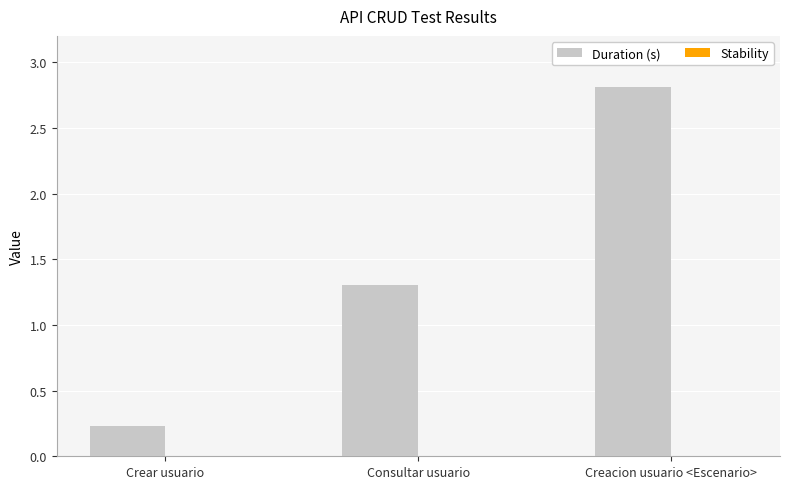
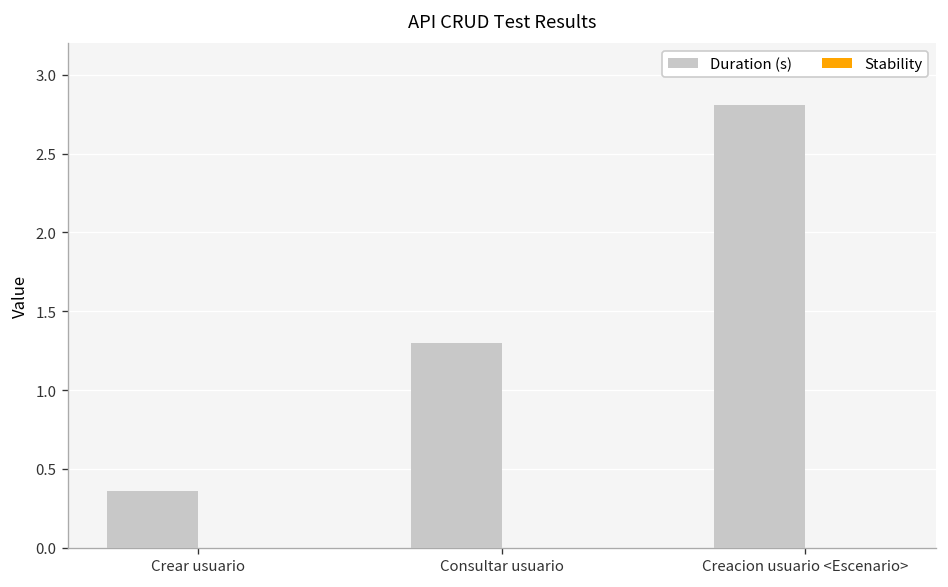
  {
    "Duration (s)": {
-     "Crear usuario": 0.23,
+     "Crear usuario": 0.36,
      "Consultar usuario": 1.30,
      "Creacion usuario <Escenario>": 2.81
    },
    "Stability": {
      "Crear usuario": 0.00,
      "Consultar usuario": 0.00,
      "Creacion usuario <Escenario>": 0.00
    }
  }
